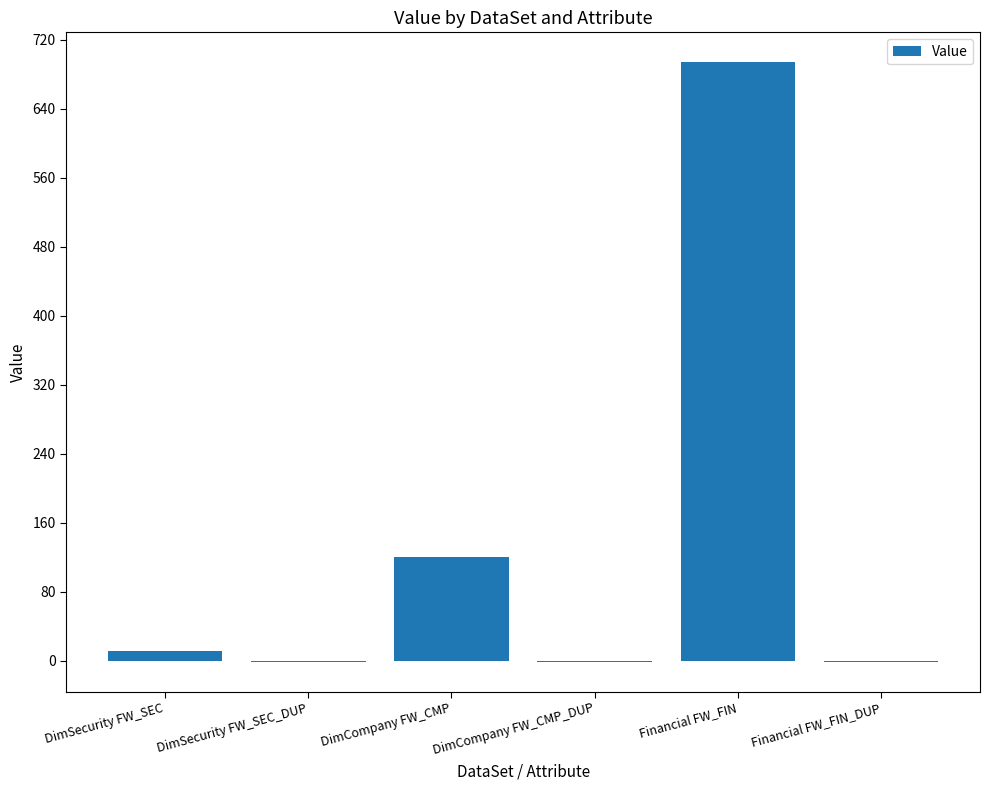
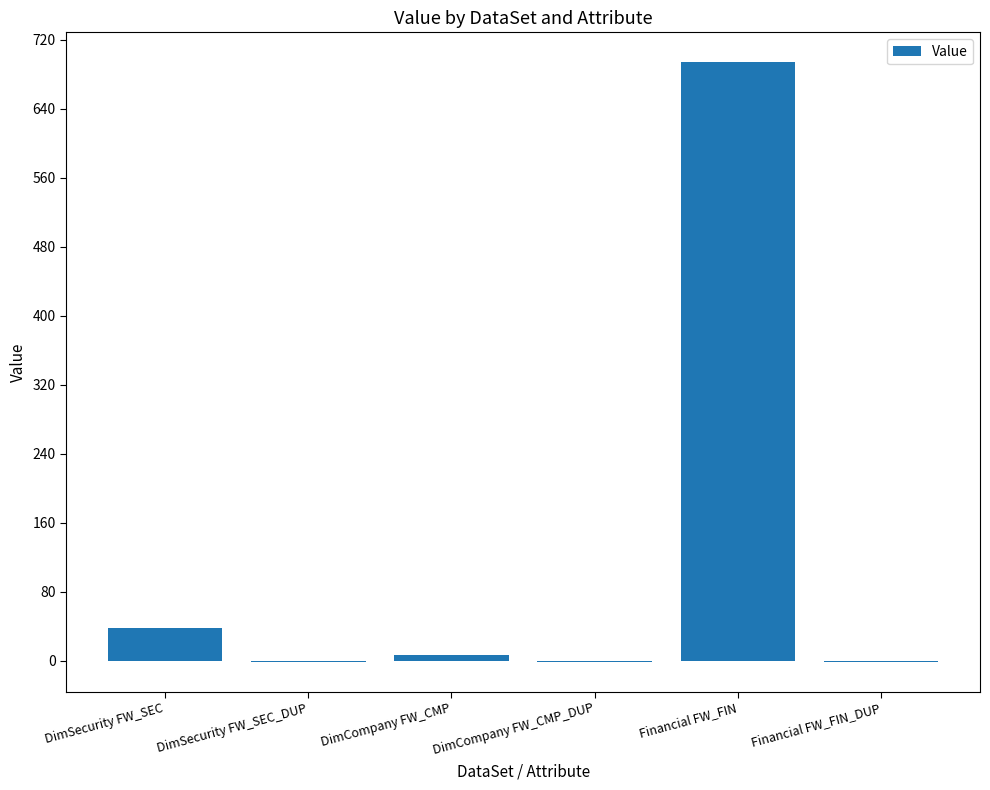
  {
-   "DimSecurity FW_SEC": 10,
-   "DimCompany FW_CMP": 120,
+   "DimSecurity FW_SEC": 40,
+   "DimCompany FW_CMP": 10,
    "Financial FW_FIN": 690
  }
